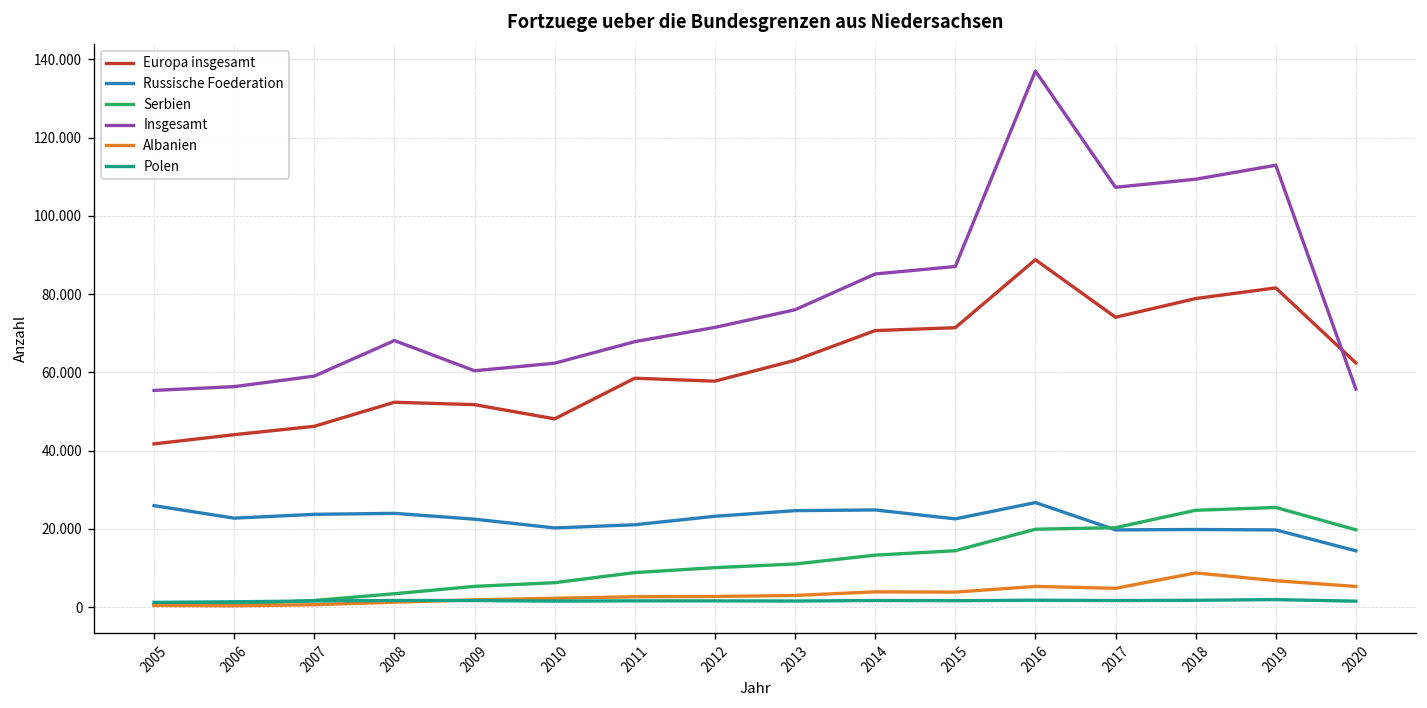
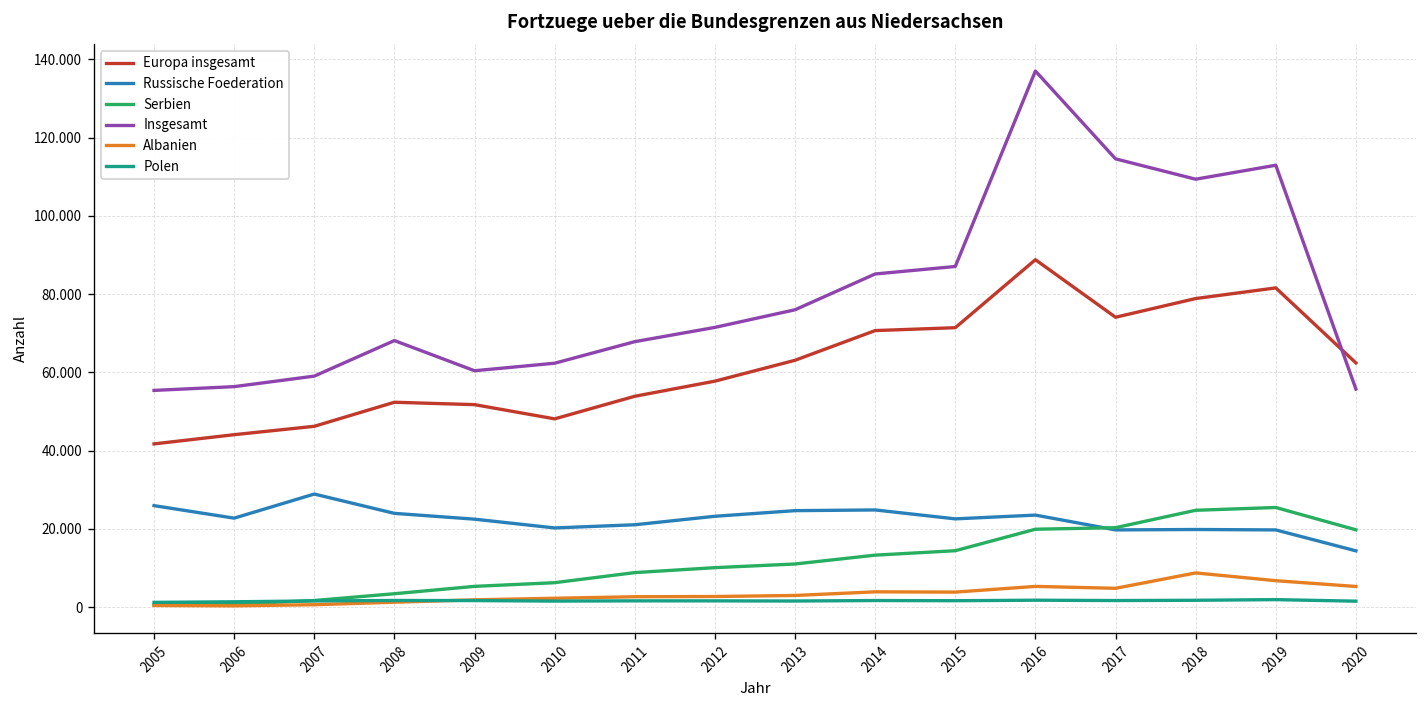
  {
    "Europa insgesamt": {
      "2005": 42,
      "2006": 44,
      "2007": 46,
      "2008": 52,
      "2009": 52,
      "2010": 48,
-     "2011": 58,
+     "2011": 54,
      "2012": 58,
      "2013": 63,
      "2014": 71,
      "2015": 71,
      "2016": 89,
      "2017": 74,
      "2018": 79,
      "2019": 82,
      "2020": 62
    },
    "Russische Foederation": {
      "2005": 26,
      "2006": 23,
-     "2007": 24,
+     "2007": 29,
      "2008": 24,
      "2009": 22,
      "2010": 20,
      "2011": 21,
      "2012": 23,
      "2013": 25,
      "2014": 25,
      "2015": 23,
-     "2016": 27,
+     "2016": 24,
      "2018": 20,
      "2019": 20,
      "2020": 14
    },
    "Insgesamt": {
      "2005": 55,
      "2006": 56,
      "2007": 59,
      "2008": 68,
      "2009": 60,
      "2010": 62,
      "2011": 68,
      "2012": 71,
      "2013": 76,
      "2014": 85,
      "2015": 87,
      "2016": 137,
-     "2017": 107,
+     "2017": 115,
      "2018": 109,
      "2019": 113,
      "2020": 56
    },
    "Albanien": {
      "2007": 1,
      "2011": 3,
      "2012": 3,
      "2013": 3,
      "2014": 4,
      "2015": 4,
      "2016": 5,
      "2017": 5,
      "2018": 9,
      "2019": 7,
      "2020": 5
    }
  }
